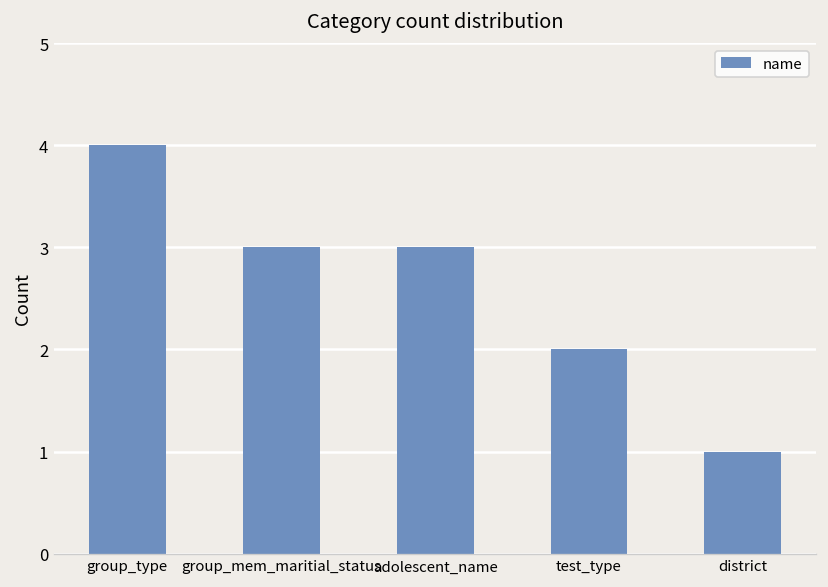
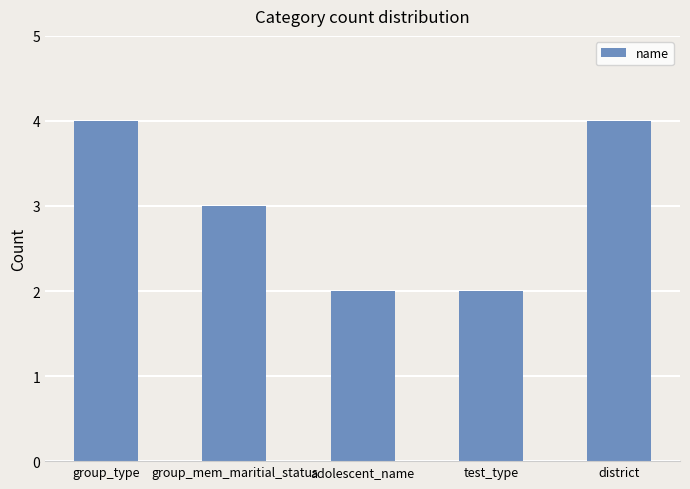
  {
    "group_type": 4,
    "group_mem_maritial_status": 3,
-   "adolescent_name": 3,
+   "adolescent_name": 2,
    "test_type": 2,
-   "district": 1
+   "district": 4
  }
